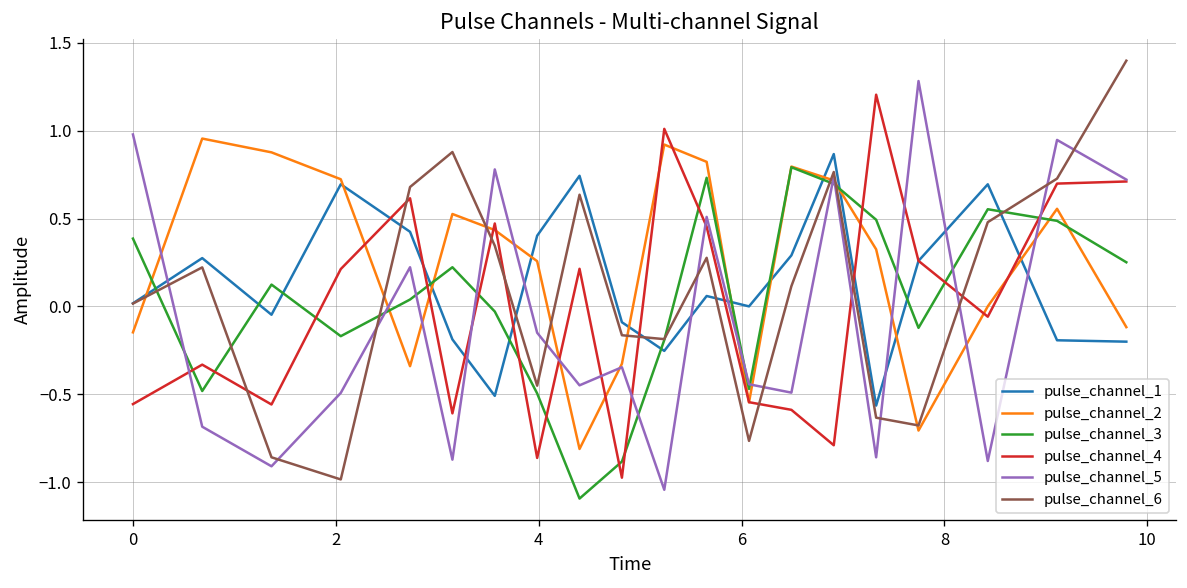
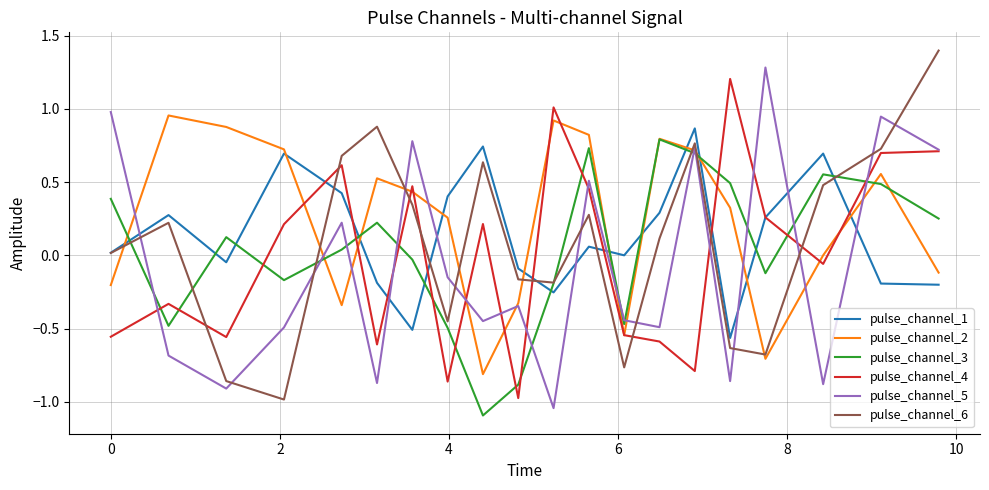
  {
    "pulse_channel_2": {
-     "0": -0.15
+     "0": -0.20
    },
    "pulse_channel_3": {
      "0": 0.39
    },
    "pulse_channel_4": {
      "0": -0.56
    },
    "pulse_channel_5": {
      "0": 0.98
    }
  }
